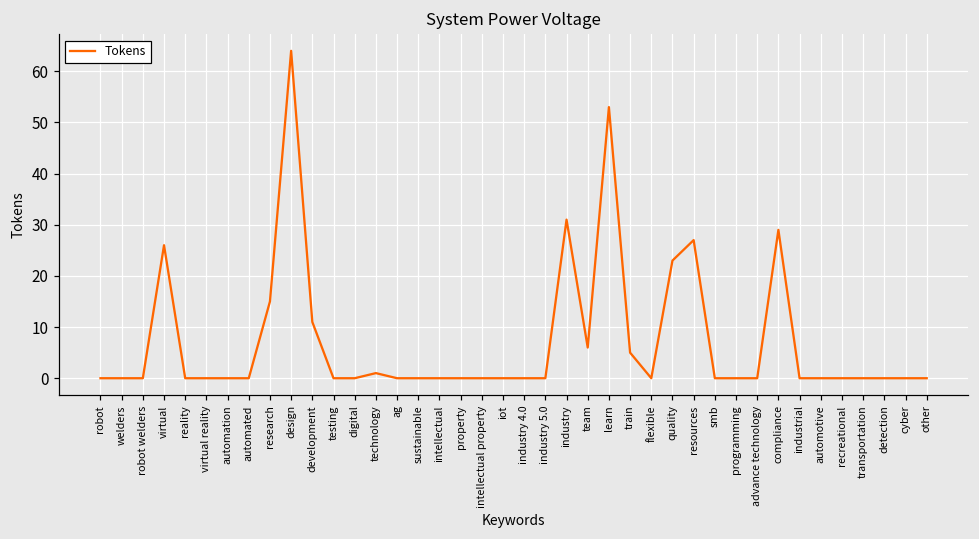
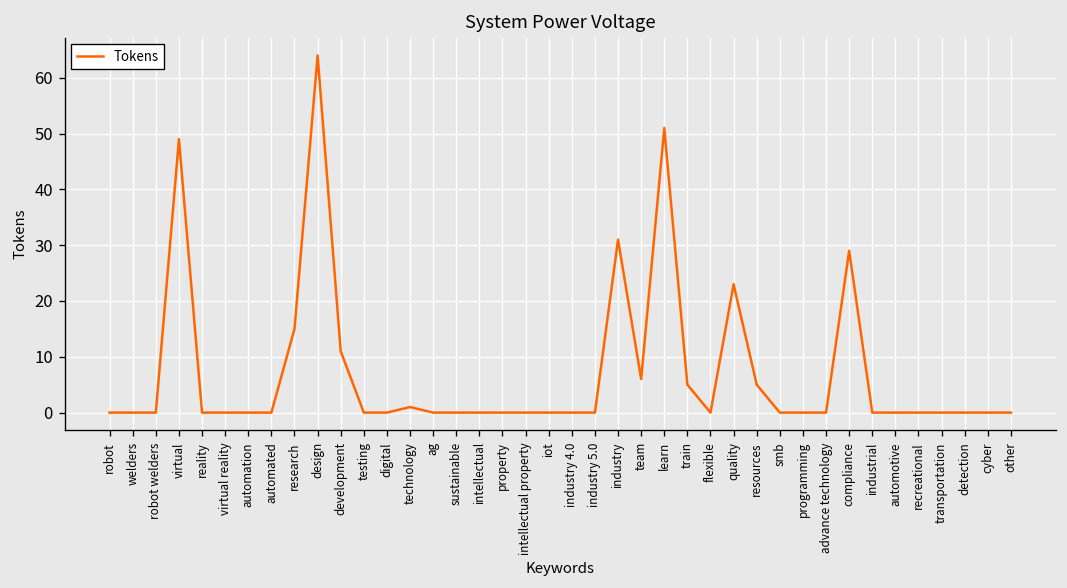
  {
    "robot": 0,
    "welders": 0,
    "robot welders": 0,
-   "virtual": 26,
+   "virtual": 49,
    "reality": 0,
    "virtual reality": 0,
    "automation": 0,
    "automated": 0,
    "research": 15,
    "design": 64,
    "development": 11,
    "testing": 0,
    "digital": 0,
    "technology": 1,
    "ag": 0,
    "sustainable": 0,
    "intellectual": 0,
    "property": 0,
    "intellectual property": 0,
    "iot": 0,
    "industry 4.0": 0,
    "industry 5.0": 0,
    "industry": 31,
    "team": 6,
-   "learn": 53,
+   "learn": 51,
    "train": 5,
    "flexible": 0,
    "quality": 23,
-   "resources": 27,
+   "resources": 5,
    "smb": 0,
    "programming": 0,
    "advance technology": 0,
    "compliance": 29,
    "industrial": 0,
    "automotive": 0,
    "recreational": 0,
    "transportation": 0,
    "detection": 0,
    "cyber": 0,
    "other": 0
  }
